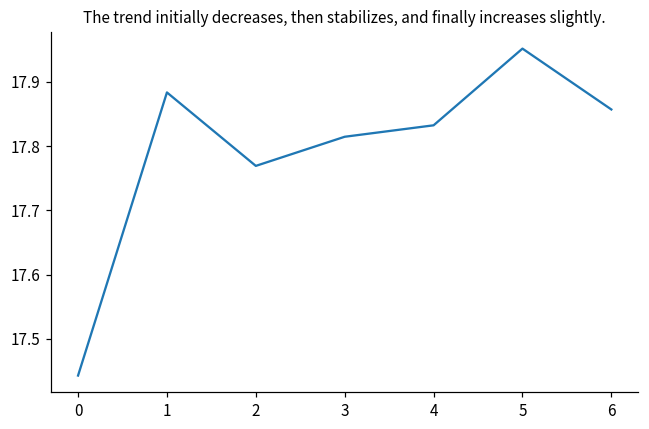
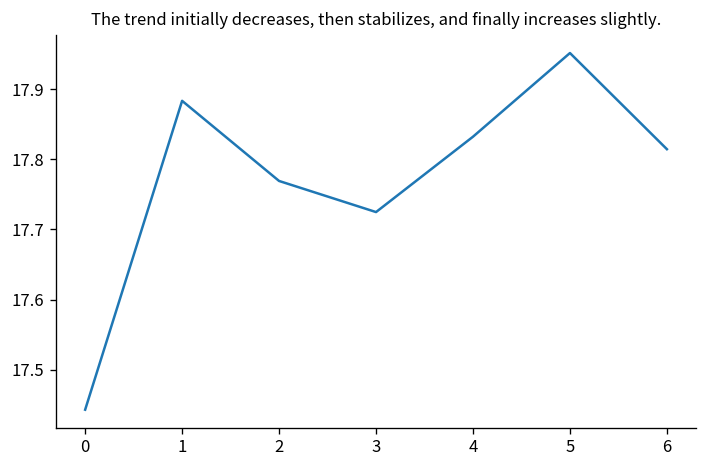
  {
    "0": 17.44,
    "1": 17.88,
    "2": 17.77,
-   "3": 17.81,
+   "3": 17.72,
    "4": 17.83,
    "5": 17.95,
-   "6": 17.86
+   "6": 17.81
  }
